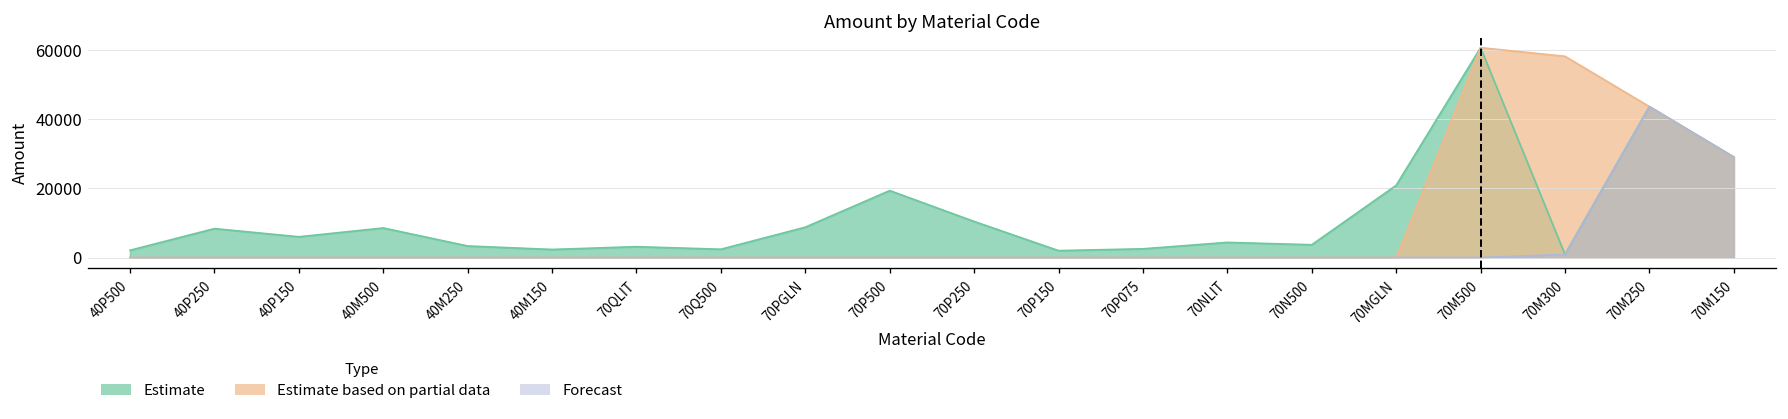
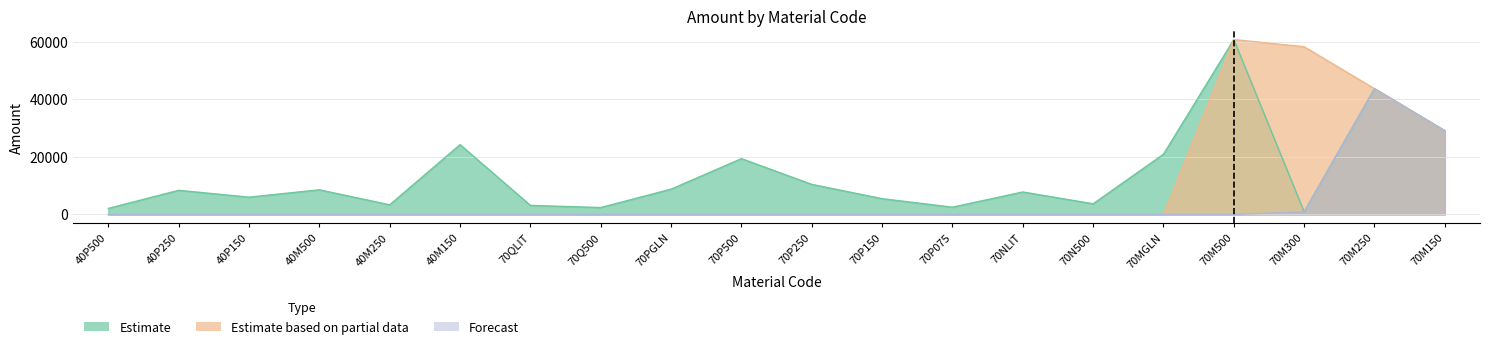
  {
    "Estimate": {
      "40P500": 2000,
      "40P250": 8000,
      "40P150": 6000,
      "40M500": 9000,
      "40M250": 3000,
-     "40M150": 2000,
+     "40M150": 24000,
      "70QLIT": 3000,
      "70Q500": 2000,
      "70PGLN": 9000,
      "70P500": 19000,
      "70P250": 10000,
-     "70P150": 2000,
+     "70P150": 5000,
      "70P075": 3000,
-     "70NLIT": 4000,
+     "70NLIT": 8000,
      "70N500": 4000,
      "70MGLN": 21000
    },
    "Estimate based on partial data": {
      "70M300": 58000
    },
    "Forecast": {
      "70M500": 0
    }
  }
